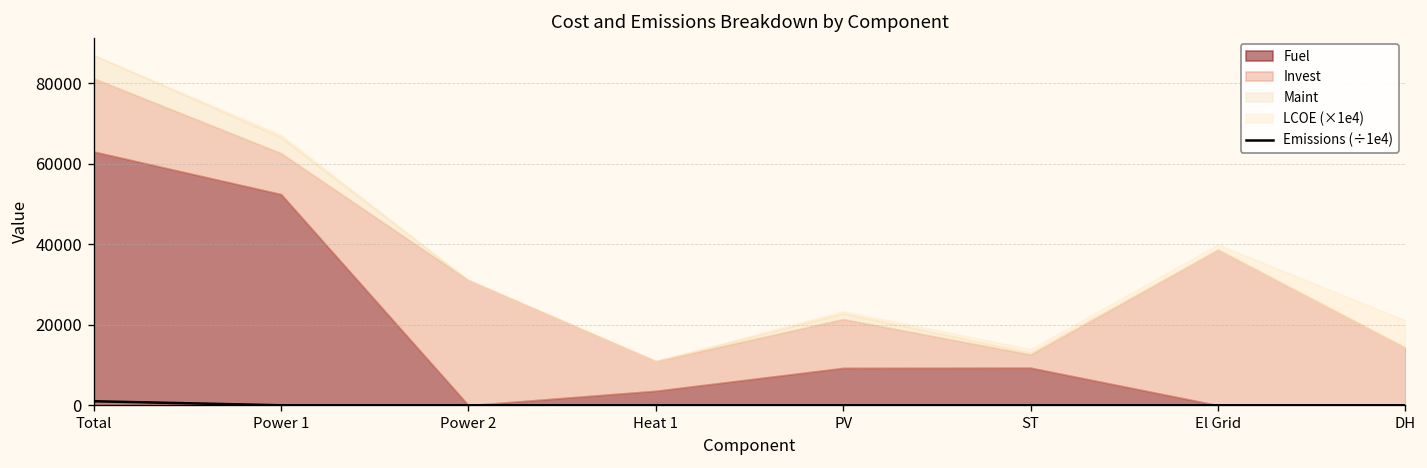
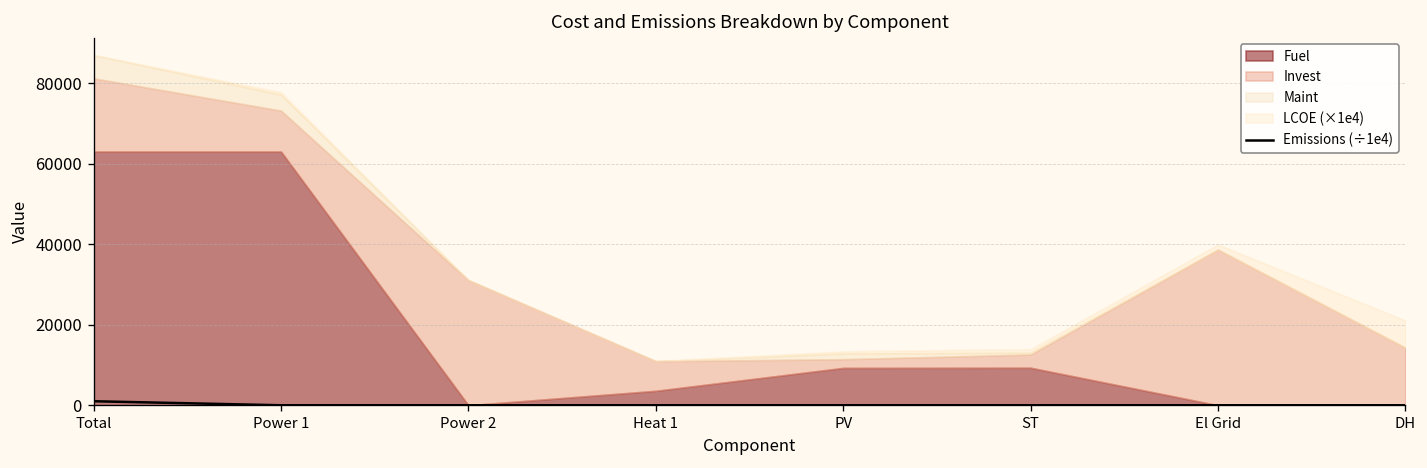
  {
    "Emissions (÷1e4)": {
      "Total": 1000,
      "Power 1": 0,
      "Heat 1": 0,
      "PV": 0,
      "ST": 0
    },
    "Fuel": {
      "Total": 63000,
-     "Power 1": 52000,
+     "Power 1": 63000,
      "Heat 1": 4000,
      "PV": 9000,
      "ST": 9000
    },
    "Invest": {
      "Total": 18000,
      "Power 1": 10000,
-     "PV": 12000
+     "PV": 2000
    }
  }
